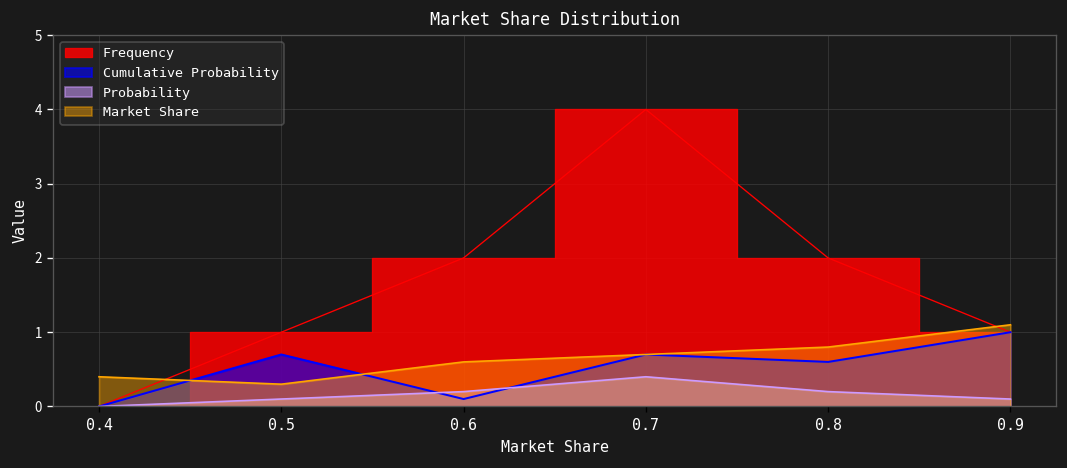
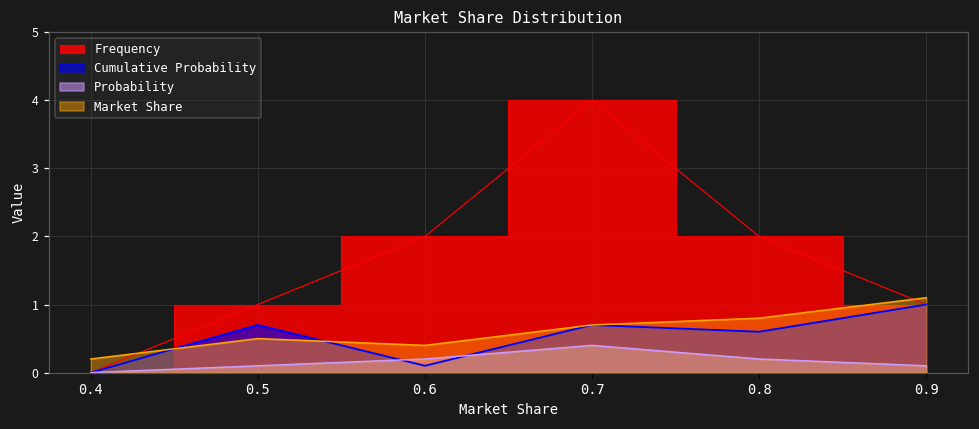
  {
    "Cumulative Probability": {
      "0.5": 0.7,
      "0.6": 0.1,
      "0.8": 0.6
    },
    "Probability": {
      "0.5": 0.1,
      "0.6": 0.2,
      "0.7": 0.4,
      "0.8": 0.2,
      "0.9": 0.1
    },
    "Market Share": {
-     "0.4": 0.4,
-     "0.5": 0.3,
-     "0.6": 0.6,
+     "0.4": 0.2,
+     "0.5": 0.5,
+     "0.6": 0.4,
      "0.8": 0.8,
      "0.9": 1.1
    }
  }
